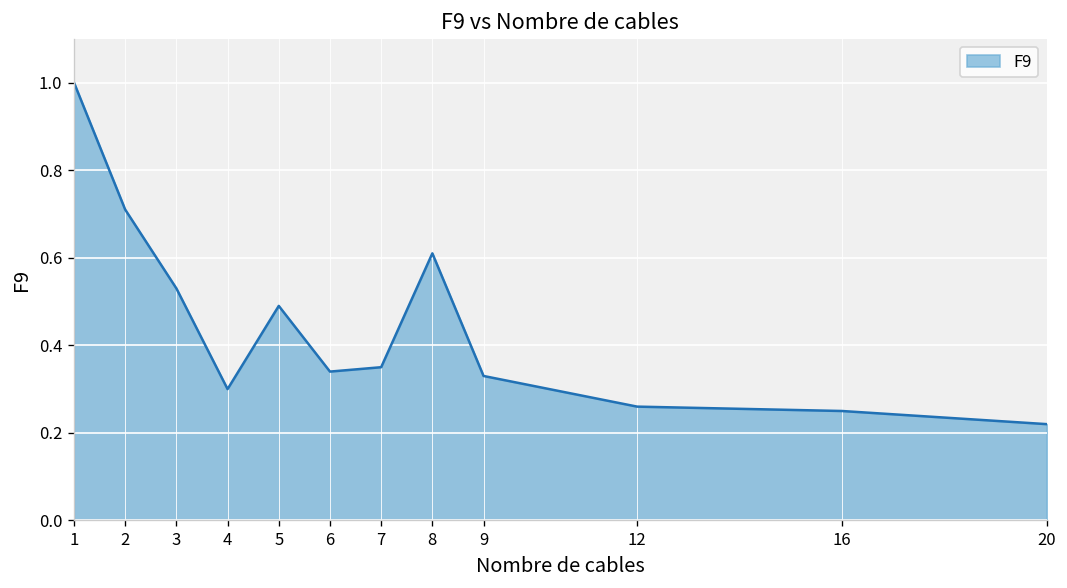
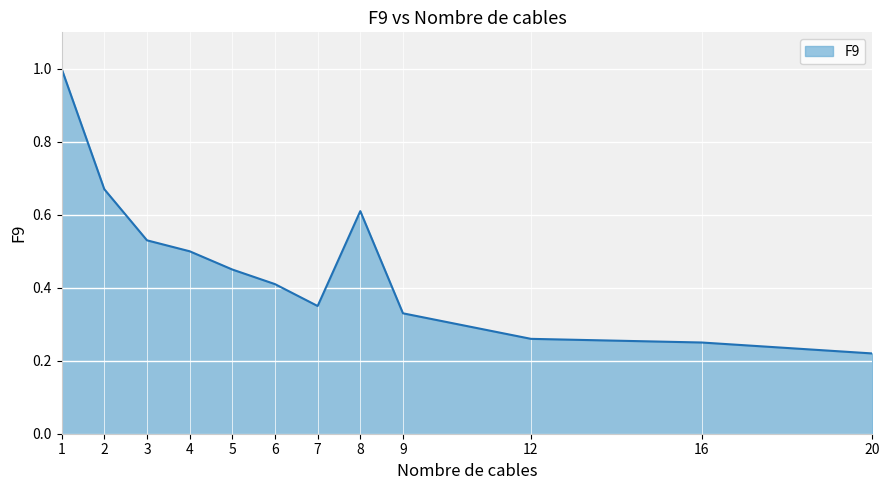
  {
    "1": 1.00,
-   "2": 0.71,
+   "2": 0.67,
    "3": 0.53,
-   "4": 0.3,
-   "5": 0.49,
-   "6": 0.34,
+   "4": 0.5,
+   "5": 0.45,
+   "6": 0.41,
    "7": 0.35,
    "8": 0.61,
    "9": 0.33,
    "12": 0.26,
    "16": 0.25,
    "20": 0.22
  }
